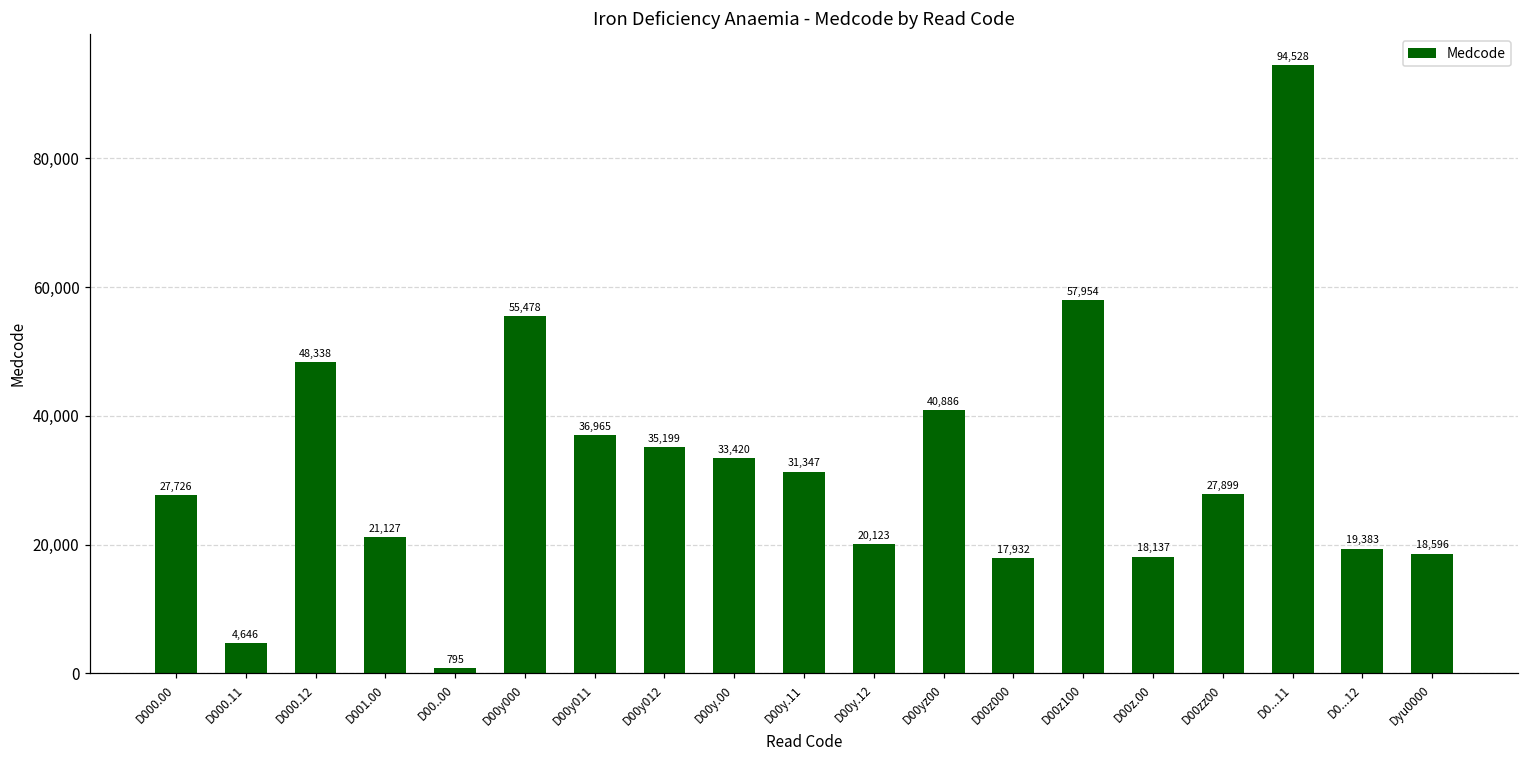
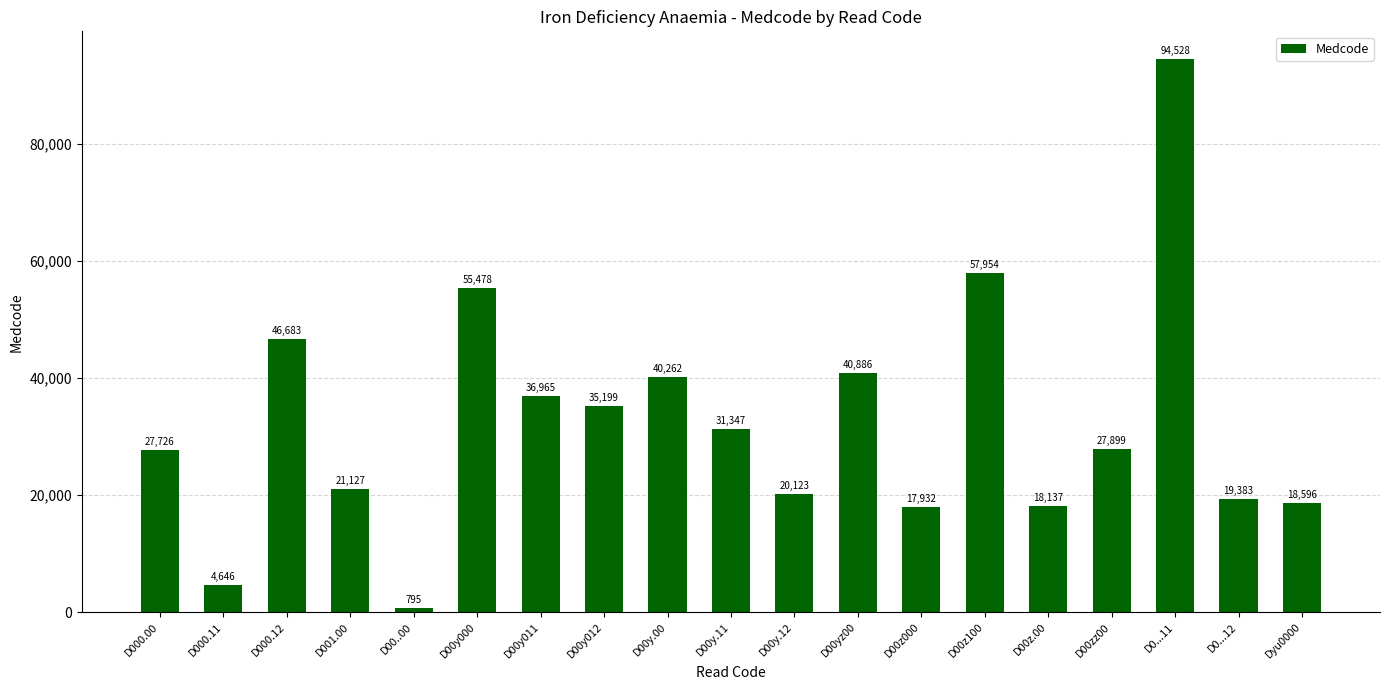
  {
    "D000.00": "27,726",
    "D000.11": "4,646",
-   "D000.12": "48,338",
+   "D000.12": "46,683",
    "D001.00": "21,127",
    "D00..00": "795",
    "D00y000": "55,478",
    "D00y011": "36,965",
    "D00y012": "35,199",
-   "D00y.00": "33,420",
+   "D00y.00": "40,262",
    "D00y.11": "31,347",
    "D00y.12": "20,123",
    "D00yz00": "40,886",
    "D00z000": "17,932",
    "D00z100": "57,954",
    "D00z.00": "18,137",
    "D00zz00": "27,899",
    "D0...11": "94,528",
    "D0...12": "19,383",
    "Dyu0000": "18,596"
  }
